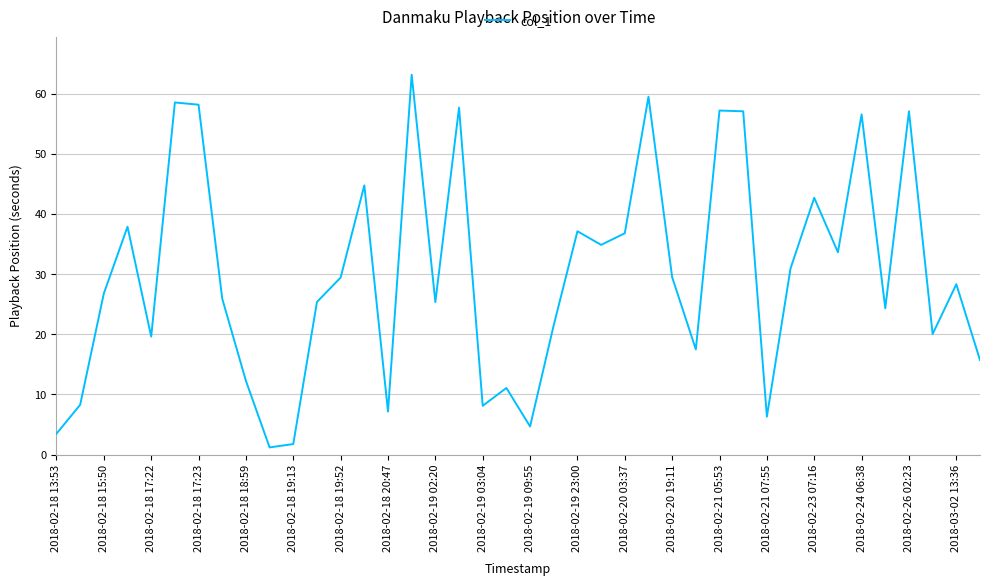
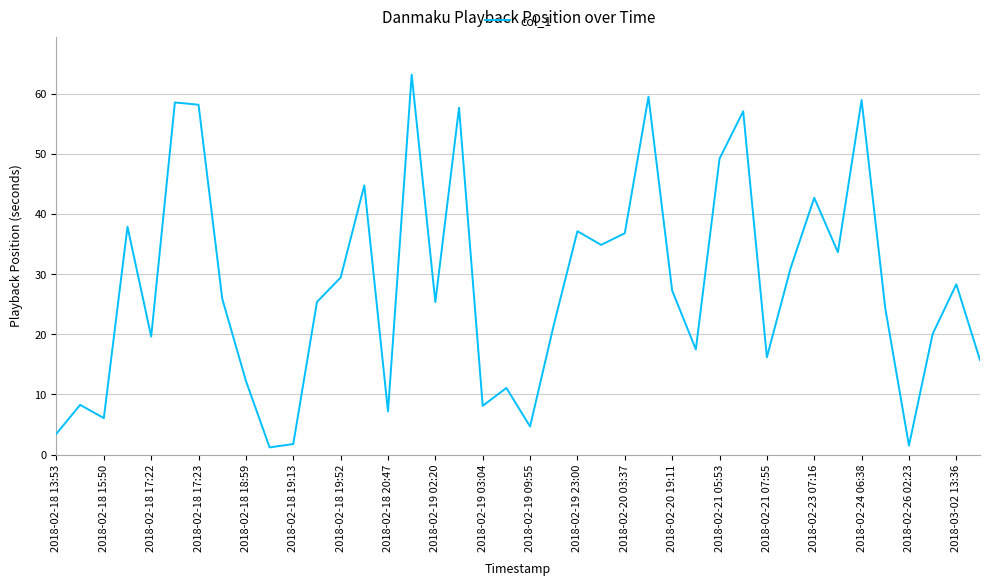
  {
    "2018-02-18 13:53": 3,
-   "2018-02-18 15:50": 27,
+   "2018-02-18 15:50": 6,
    "2018-02-18 17:23": 58,
    "2018-02-18 18:59": 12,
    "2018-02-18 19:13": 2,
    "2018-02-18 19:52": 29,
    "2018-02-18 20:47": 7,
    "2018-02-19 03:04": 8,
    "2018-02-19 09:55": 5,
    "2018-02-19 23:00": 37,
    "2018-02-20 03:37": 37,
-   "2018-02-20 19:11": 29,
-   "2018-02-21 05:53": 57,
-   "2018-02-21 07:55": 6,
+   "2018-02-20 19:11": 27,
+   "2018-02-21 05:53": 49,
+   "2018-02-21 07:55": 16,
    "2018-02-23 07:16": 43,
-   "2018-02-24 06:38": 57,
-   "2018-02-26 02:23": 57,
+   "2018-02-24 06:38": 59,
+   "2018-02-26 02:23": 1,
    "2018-03-02 13:36": 28
  }
